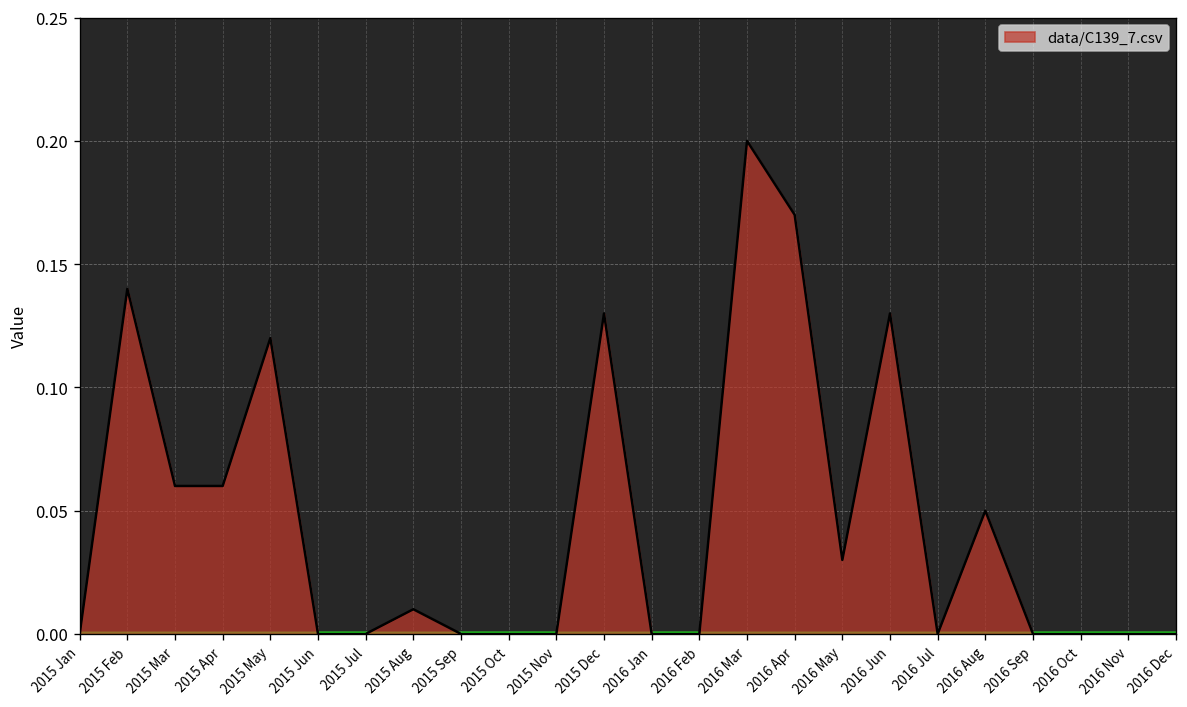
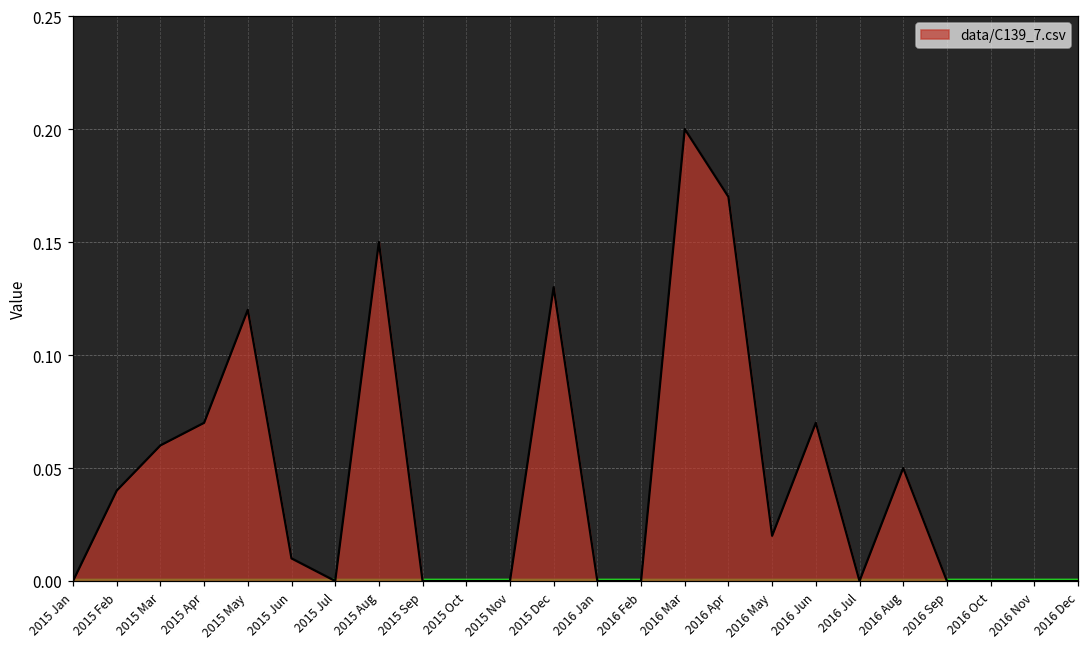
  {
    "2015 Jan": 0.00,
-   "2015 Feb": 0.14,
+   "2015 Feb": 0.04,
    "2015 Mar": 0.06,
-   "2015 Apr": 0.06,
+   "2015 Apr": 0.07,
    "2015 May": 0.12,
-   "2015 Jun": 0.00,
+   "2015 Jun": 0.01,
    "2015 Jul": 0.00,
-   "2015 Aug": 0.01,
+   "2015 Aug": 0.15,
    "2015 Sep": 0.00,
    "2015 Oct": 0.00,
    "2015 Nov": 0.00,
    "2015 Dec": 0.13,
    "2016 Jan": 0.00,
    "2016 Feb": 0.00,
    "2016 Mar": 0.20,
    "2016 Apr": 0.17,
-   "2016 May": 0.03,
-   "2016 Jun": 0.13,
+   "2016 May": 0.02,
+   "2016 Jun": 0.07,
    "2016 Jul": 0.00,
    "2016 Aug": 0.05,
    "2016 Sep": 0.00,
    "2016 Oct": 0.00,
    "2016 Nov": 0.00,
    "2016 Dec": 0.00
  }
